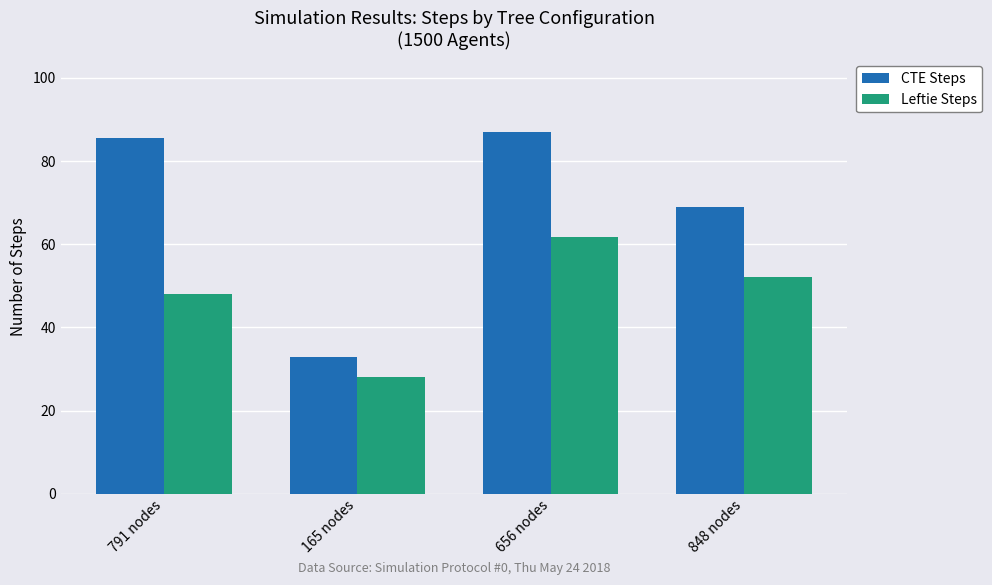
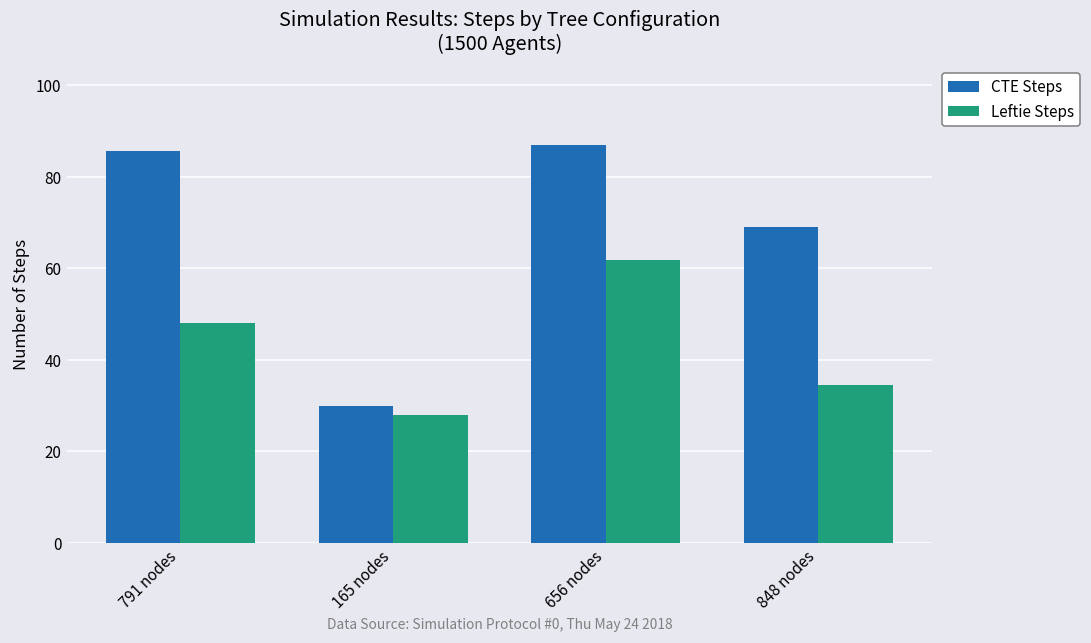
  {
    "CTE Steps": {
      "791 nodes": 86,
-     "165 nodes": 33,
+     "165 nodes": 30,
      "656 nodes": 87,
      "848 nodes": 69
    },
    "Leftie Steps": {
      "791 nodes": 48,
      "165 nodes": 28,
      "656 nodes": 62,
-     "848 nodes": 52
+     "848 nodes": 34
    }
  }
